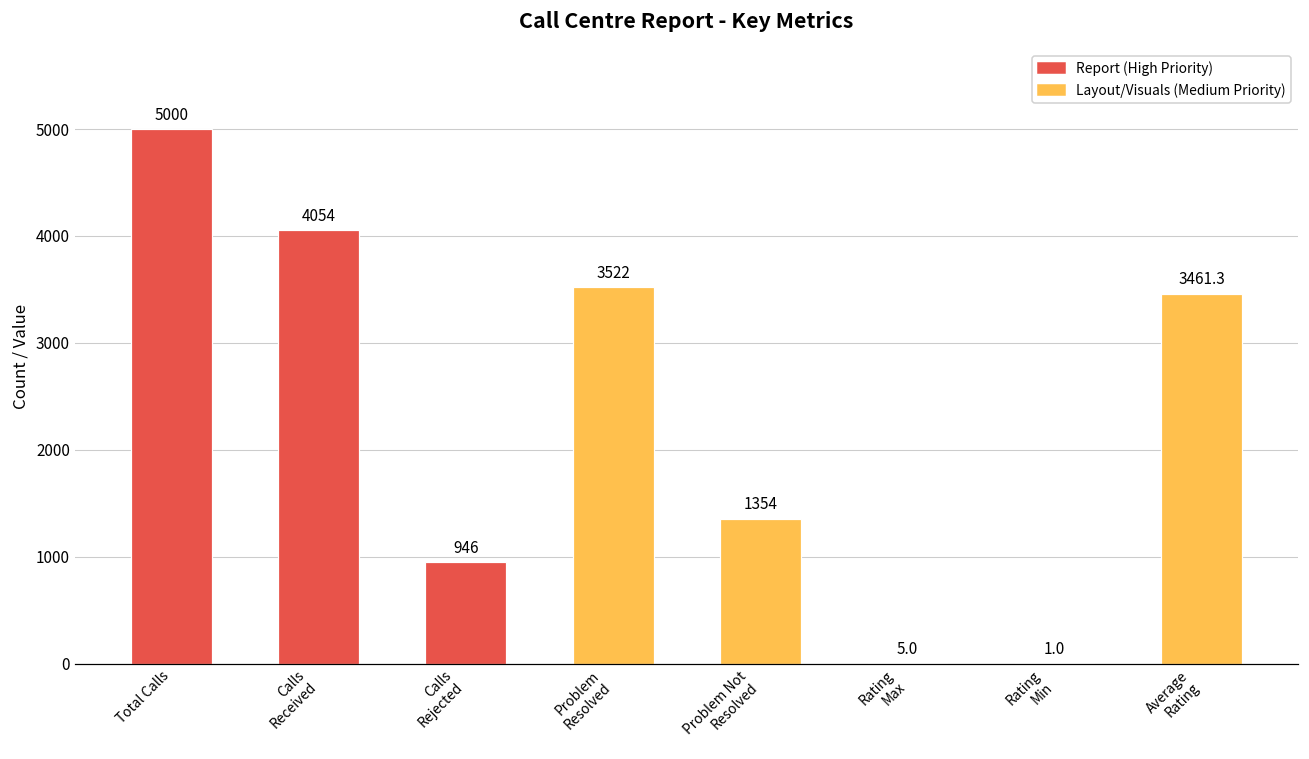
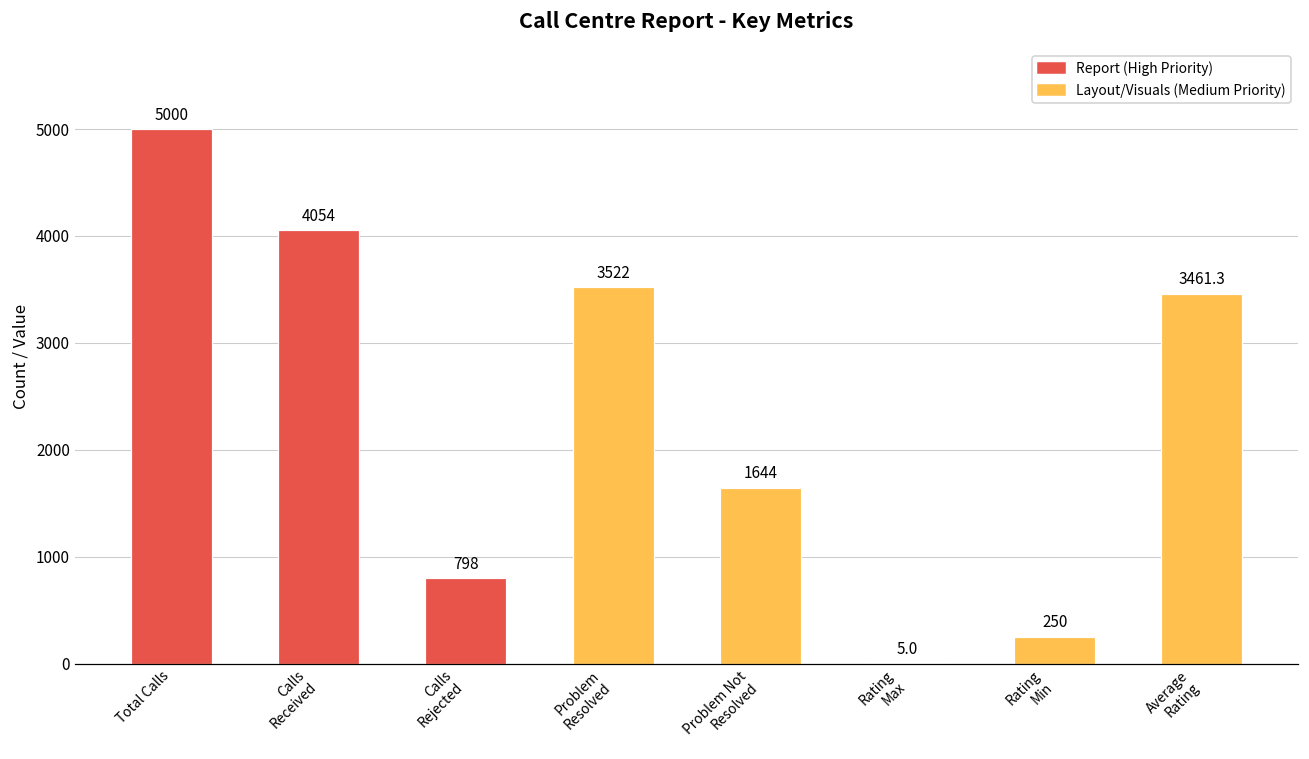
  {
    "Total Calls": 5000,
    "Calls Received": 4054,
-   "Calls Rejected": 946,
+   "Calls Rejected": 798,
    "Problem Resolved": 3522,
-   "Problem Not Resolved": 1354,
+   "Problem Not Resolved": 1644,
    "Rating Max": 5.0,
-   "Rating Min": 1.0,
+   "Rating Min": 250,
    "Average Rating": 3461.3
  }
